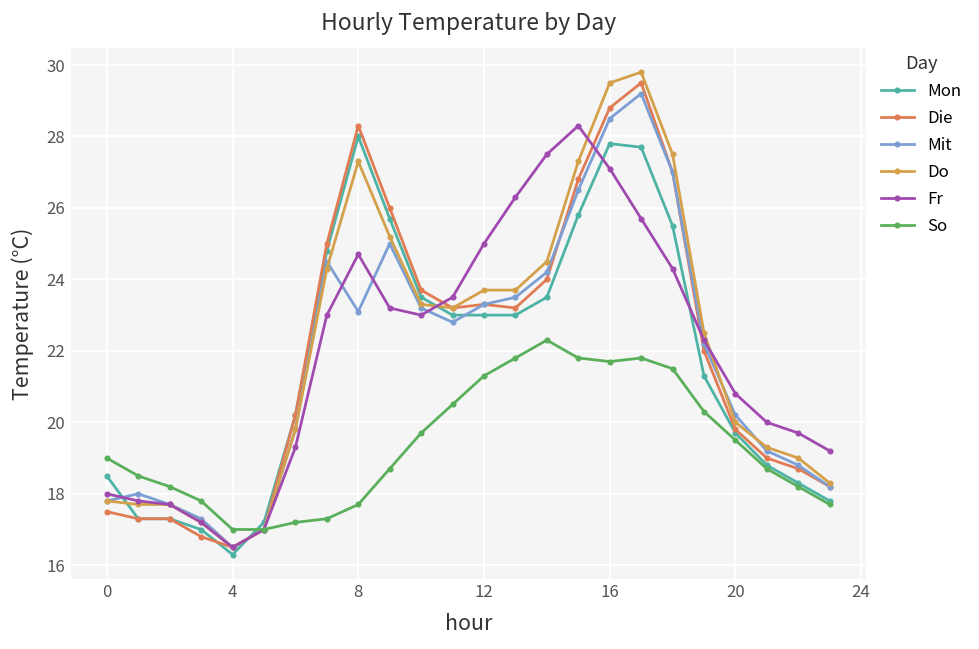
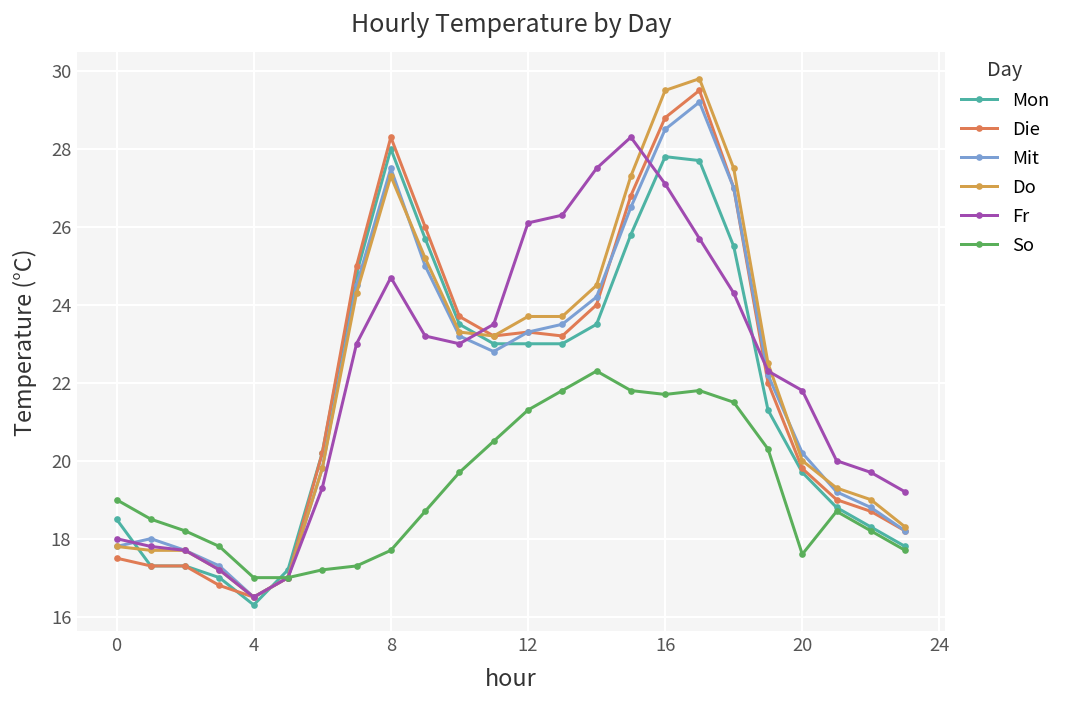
  {
    "Mon": {
      "0": 18.5,
      "4": 16.3,
      "8": 28.0,
      "12": 23.0,
      "16": 27.8,
      "20": 19.7
    },
    "Mit": {
-     "8": 23.1,
+     "8": 27.5,
      "16": 28.5,
      "20": 20.2
    },
    "Fr": {
      "0": 18.0,
      "8": 24.7,
-     "12": 25.0,
+     "12": 26.1,
      "16": 27.1,
-     "20": 20.8
+     "20": 21.8
    },
    "So": {
      "0": 19.0,
      "4": 17.0,
      "8": 17.7,
      "12": 21.3,
      "16": 21.7,
-     "20": 19.5
+     "20": 17.6
    }
  }
